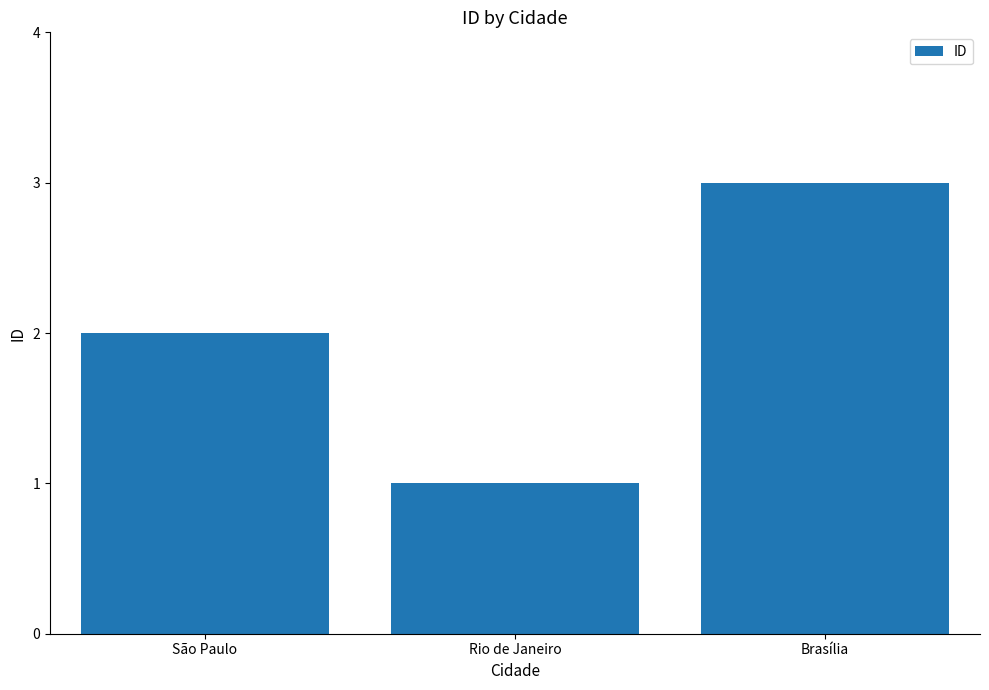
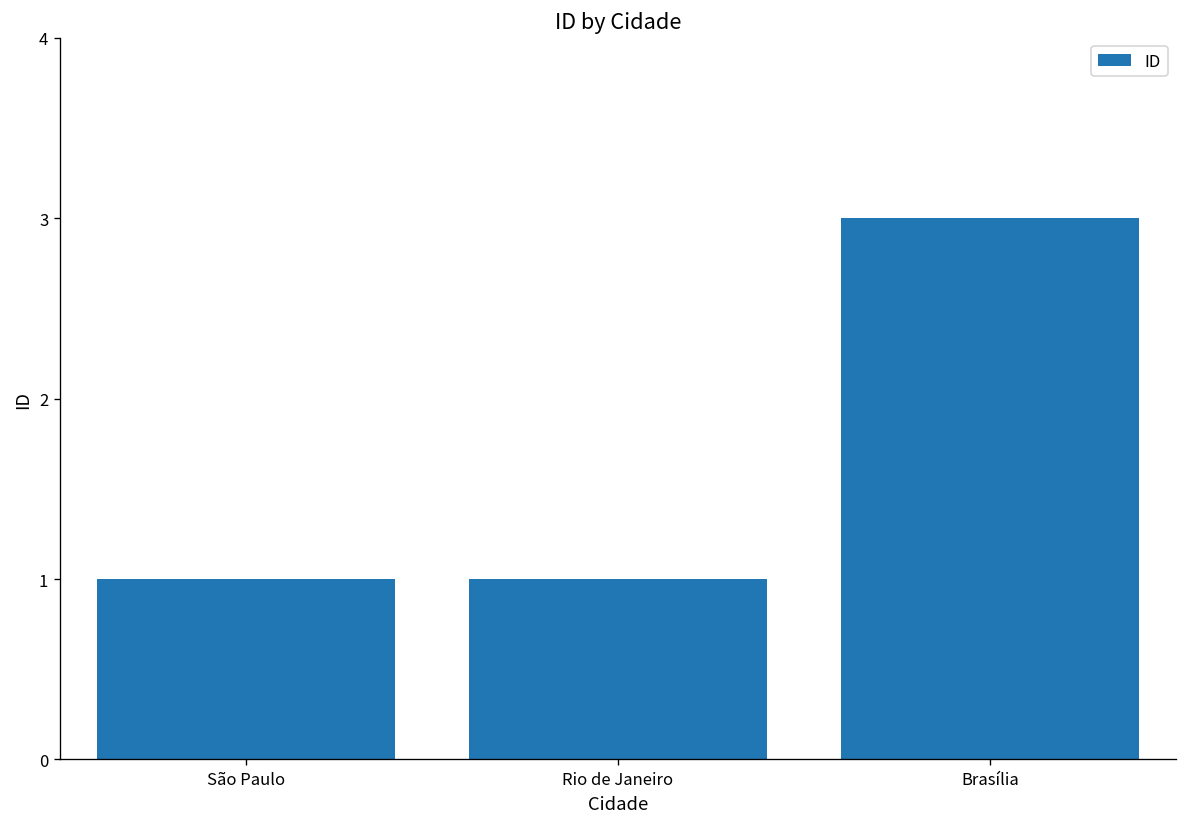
  {
-   "São Paulo": 2,
+   "São Paulo": 1,
    "Rio de Janeiro": 1,
    "Brasília": 3
  }
